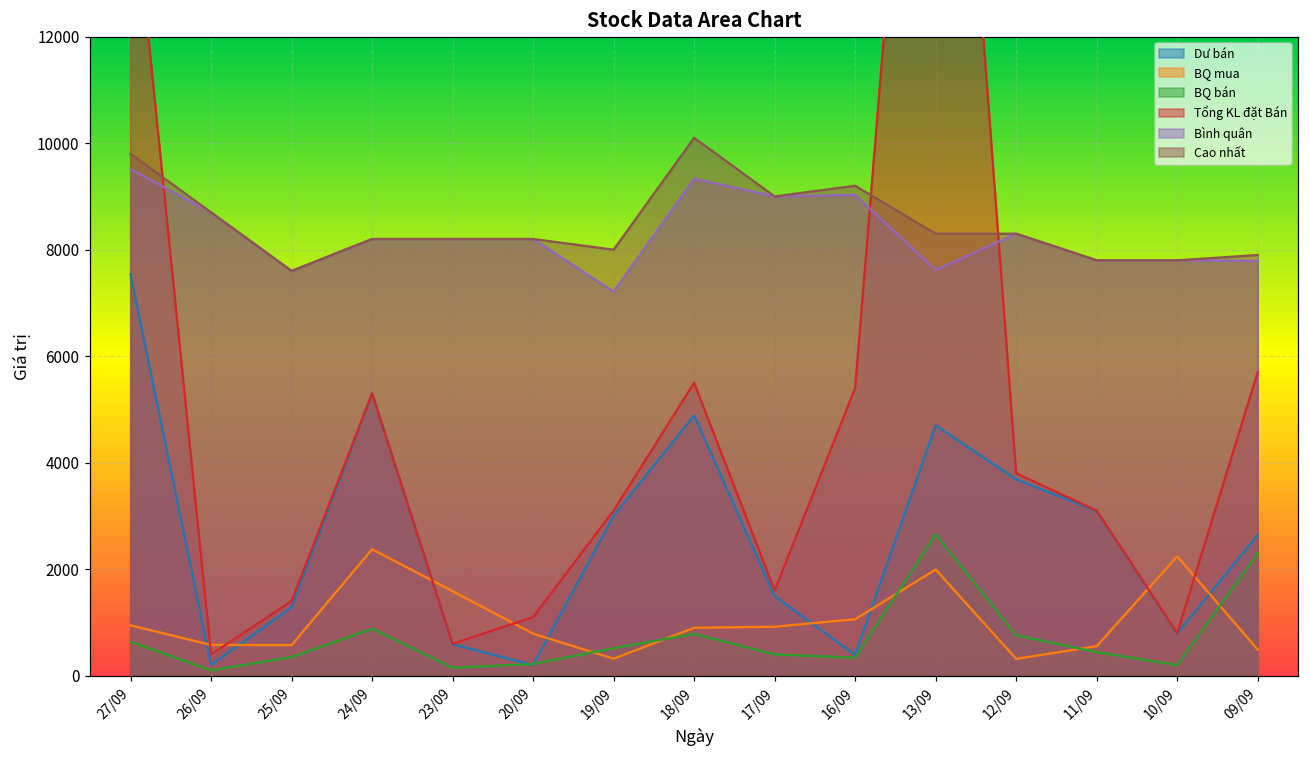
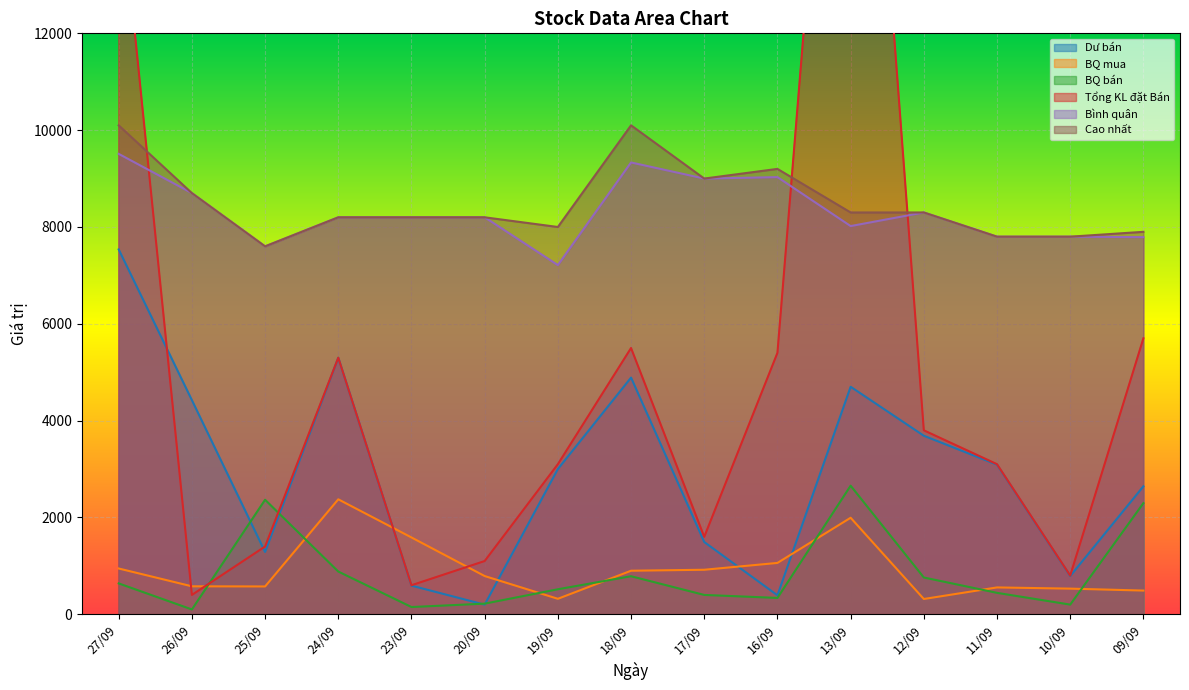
  {
    "Dư bán": {
      "27/09": 7500,
-     "26/09": 200,
+     "26/09": 4400,
      "25/09": 1300,
      "19/09": 3000,
      "18/09": 4900,
      "17/09": 1500,
      "16/09": 400,
      "13/09": 4700,
      "12/09": 3700,
      "09/09": 2600
    },
    "BQ mua": {
      "27/09": 900,
      "26/09": 600,
      "25/09": 600,
      "24/09": 2400,
      "23/09": 1600,
      "20/09": 800,
      "19/09": 300,
      "18/09": 900,
      "17/09": 900,
      "16/09": 1100,
      "13/09": 2000,
      "12/09": 300,
      "11/09": 600,
-     "10/09": 2200,
+     "10/09": 500,
      "09/09": 500
    },
    "BQ bán": {
      "27/09": 600,
      "26/09": 100,
-     "25/09": 400,
+     "25/09": 2400,
      "24/09": 900,
      "23/09": 200,
      "19/09": 500,
      "18/09": 800,
      "17/09": 400,
      "16/09": 300,
      "13/09": 2700,
      "12/09": 800,
      "11/09": 400,
      "10/09": 200,
      "09/09": 2300
    },
    "Tổng KL đặt Bán": {
      "26/09": 400,
      "25/09": 1400,
      "20/09": 1100,
      "19/09": 3100,
      "18/09": 5500,
      "17/09": 1600,
      "16/09": 5400,
      "12/09": 3800,
      "09/09": 5700
    },
    "Bình quân": {
      "27/09": 9500,
      "19/09": 7200,
      "18/09": 9300,
      "16/09": 9000,
-     "13/09": 7600,
+     "13/09": 8000,
      "09/09": 7800
    },
    "Cao nhất": {
-     "27/09": 9800,
+     "27/09": 10100,
      "19/09": 8000,
      "18/09": 10100,
      "16/09": 9200,
      "13/09": 8300,
      "09/09": 7900
    }
  }
